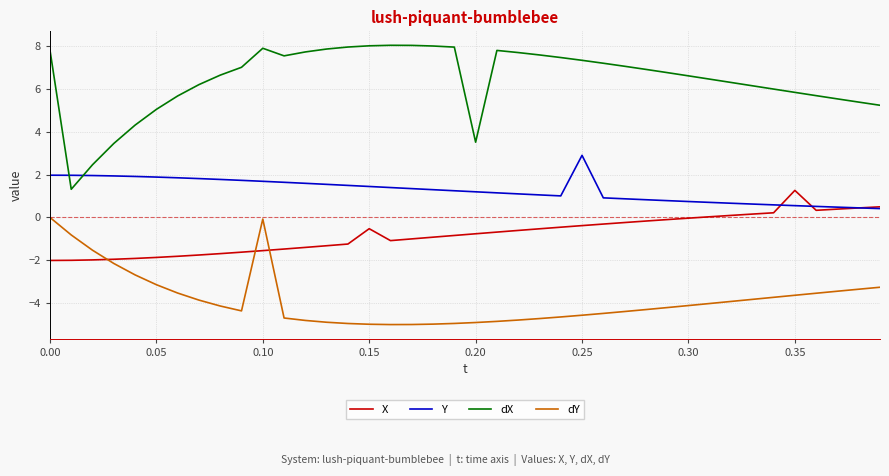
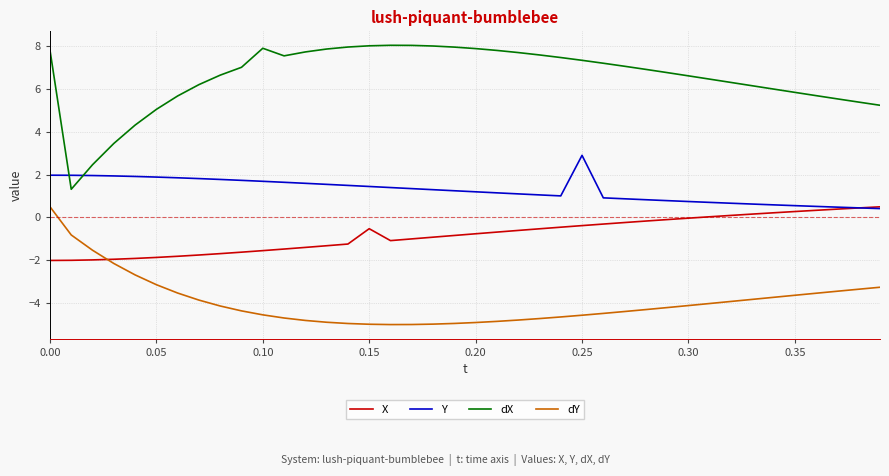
  {
    "X": {
      "0.00": -2.0,
      "0.05": -1.9,
      "0.10": -1.5,
      "0.15": -0.5,
      "0.20": -0.8,
      "0.25": -0.4,
      "0.30": 0.0,
-     "0.35": 1.3
+     "0.35": 0.3
    },
    "Y": {
      "0.00": 2.0,
      "0.05": 1.9,
      "0.10": 1.7,
      "0.15": 1.4,
      "0.20": 1.2,
      "0.25": 2.9,
      "0.30": 0.7,
      "0.35": 0.5
    },
    "dX": {
      "0.00": 7.8,
      "0.05": 5.0,
      "0.10": 7.9,
      "0.15": 8.0,
-     "0.20": 3.5,
+     "0.20": 7.9,
      "0.25": 7.3,
      "0.30": 6.6,
      "0.35": 5.8
    },
    "dY": {
-     "0.00": 0.0,
+     "0.00": 0.5,
      "0.05": -3.1,
-     "0.10": -0.1,
+     "0.10": -4.5,
      "0.15": -5.0,
      "0.20": -4.9,
      "0.25": -4.6,
      "0.30": -4.1,
      "0.35": -3.6
    }
  }
